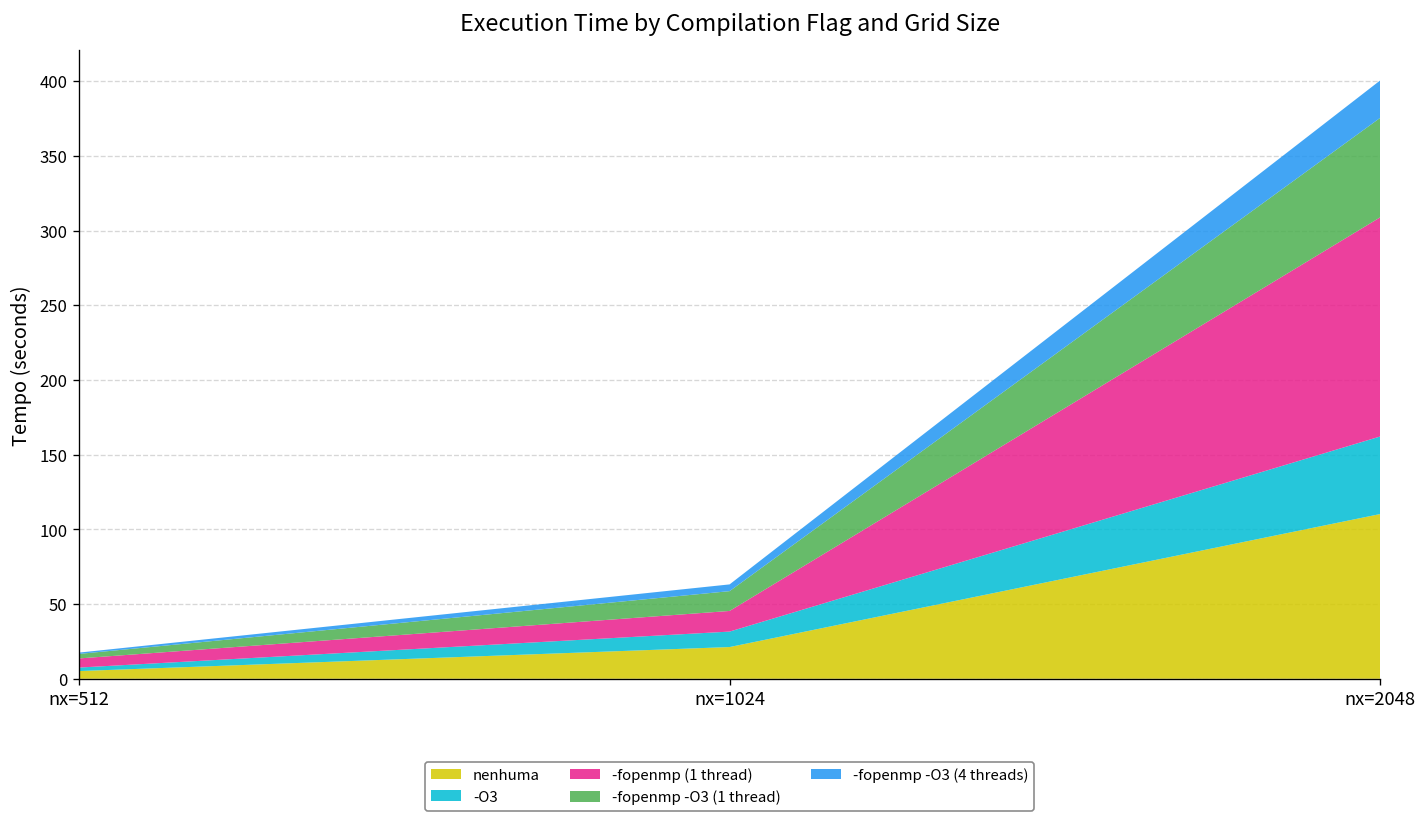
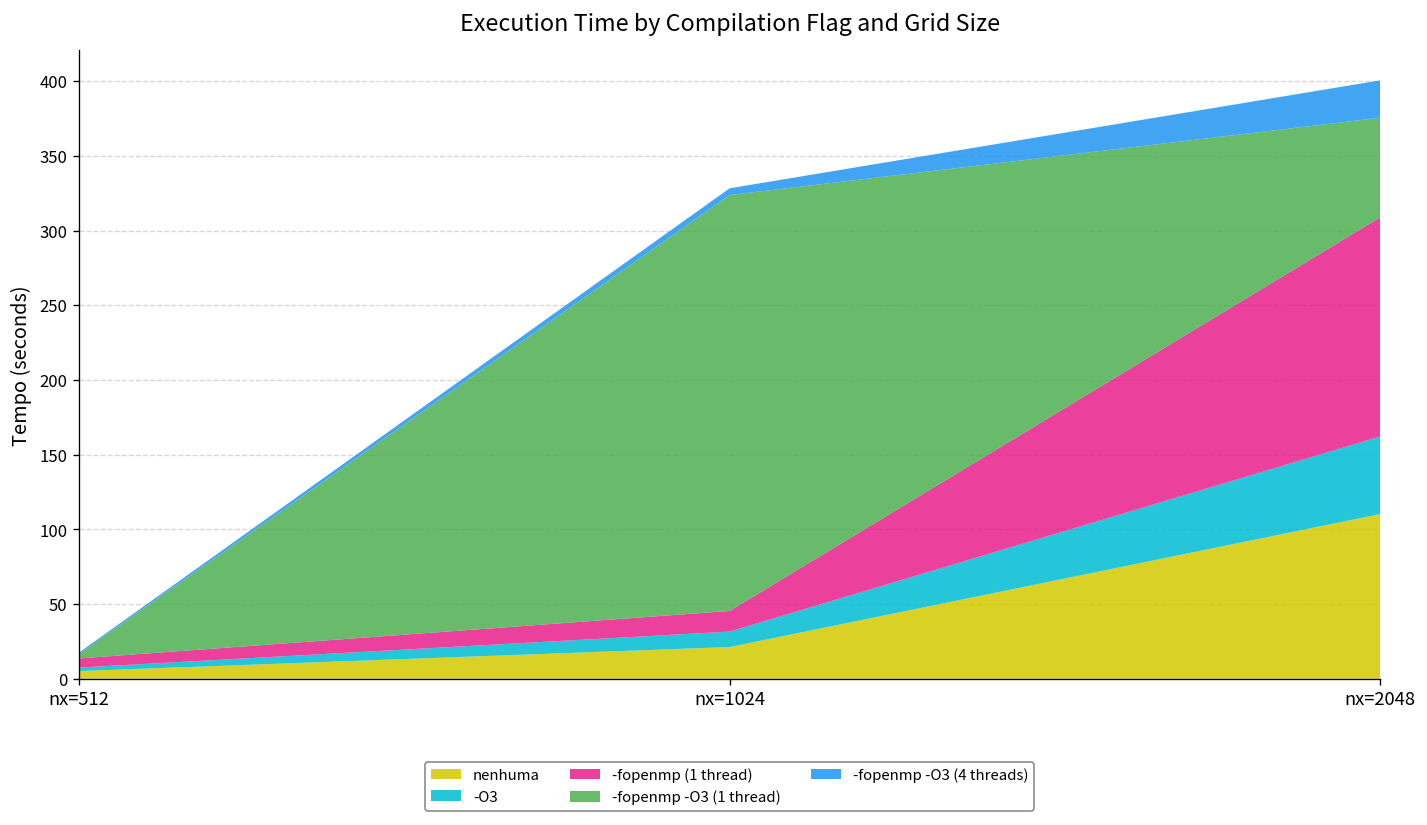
  {
    "nenhuma": {
      "nx=512": 5,
      "nx=1024": 21,
      "nx=2048": 110
    },
    "-fopenmp (1 thread)": {
      "nx=512": 6,
      "nx=1024": 14,
      "nx=2048": 147
    },
    "-fopenmp -O3 (1 thread)": {
-     "nx=1024": 13,
+     "nx=1024": 278,
      "nx=2048": 67
    }
  }
